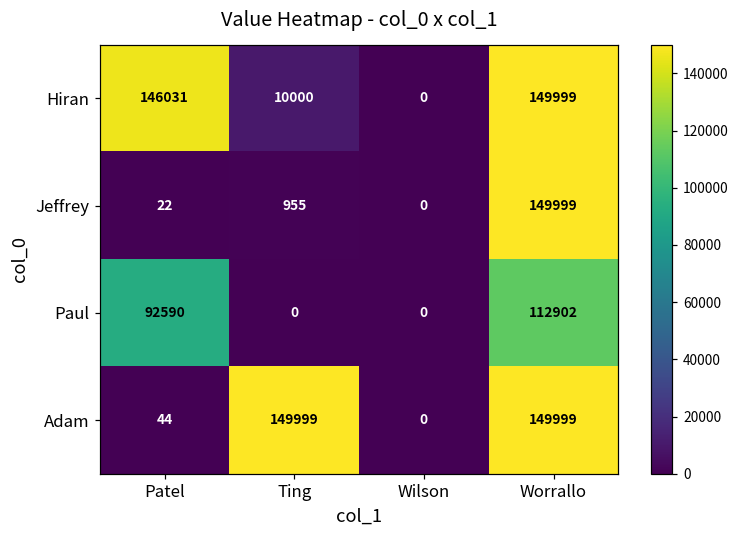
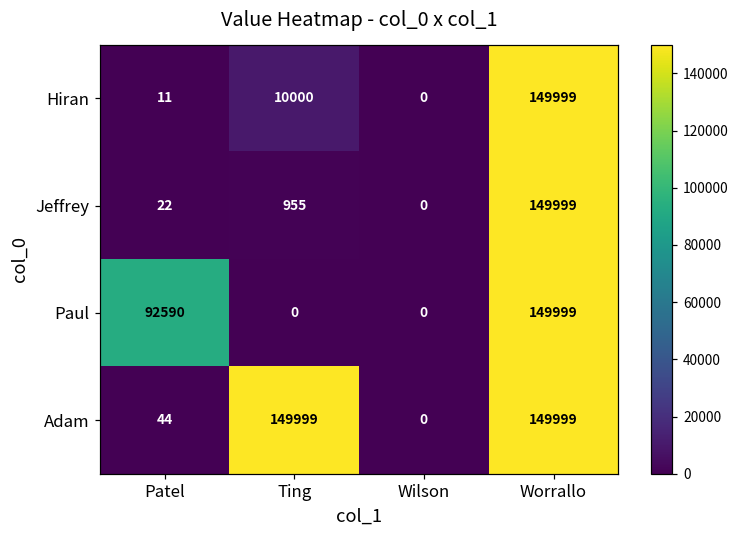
  {
    "Hiran": {
-     "Patel": 146031,
+     "Patel": 11,
      "Ting": 10000,
      "Wilson": 0,
      "Worrallo": 149999
    },
    "Jeffrey": {
      "Patel": 22,
      "Ting": 955,
      "Wilson": 0,
      "Worrallo": 149999
    },
    "Paul": {
      "Patel": 92590,
      "Ting": 0,
      "Wilson": 0,
-     "Worrallo": 112902
+     "Worrallo": 149999
    },
    "Adam": {
      "Patel": 44,
      "Ting": 149999,
      "Wilson": 0,
      "Worrallo": 149999
    }
  }
